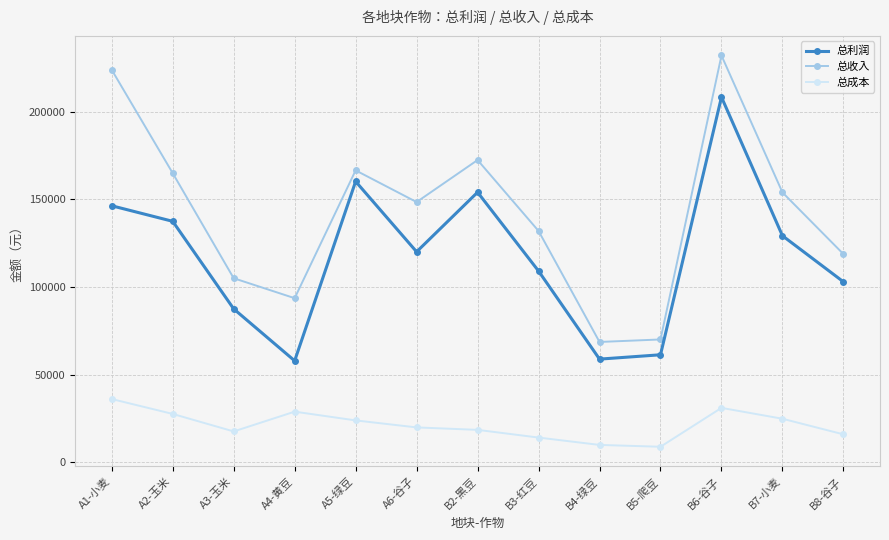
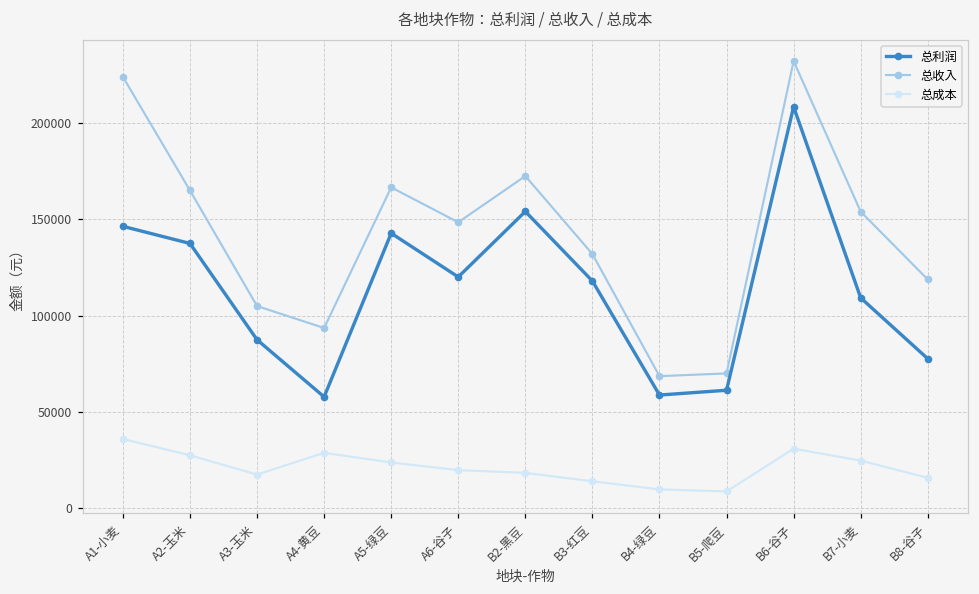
  {
    "总利润": {
      "A1-小麦": 146000,
      "A2-玉米": 138000,
      "A3-玉米": 88000,
      "A4-黄豆": 58000,
-     "A5-绿豆": 160000,
+     "A5-绿豆": 143000,
      "A6-谷子": 120000,
      "B2-黑豆": 154000,
-     "B3-红豆": 109000,
+     "B3-红豆": 118000,
      "B4-绿豆": 59000,
      "B5-爬豆": 61000,
      "B6-谷子": 208000,
-     "B7-小麦": 129000,
-     "B8-谷子": 103000
+     "B7-小麦": 109000,
+     "B8-谷子": 78000
    }
  }
